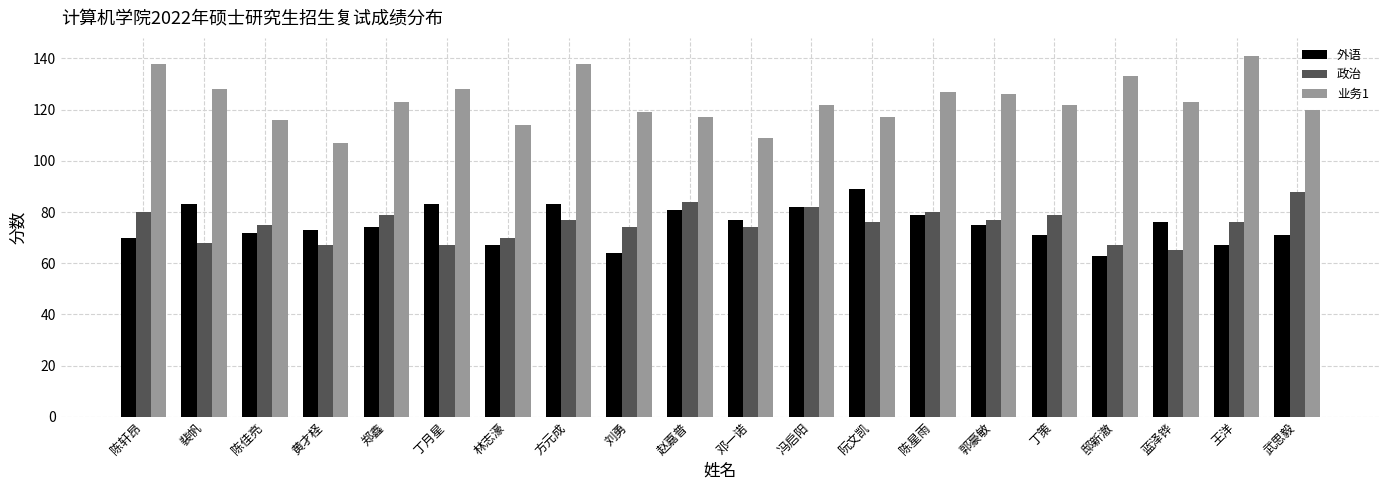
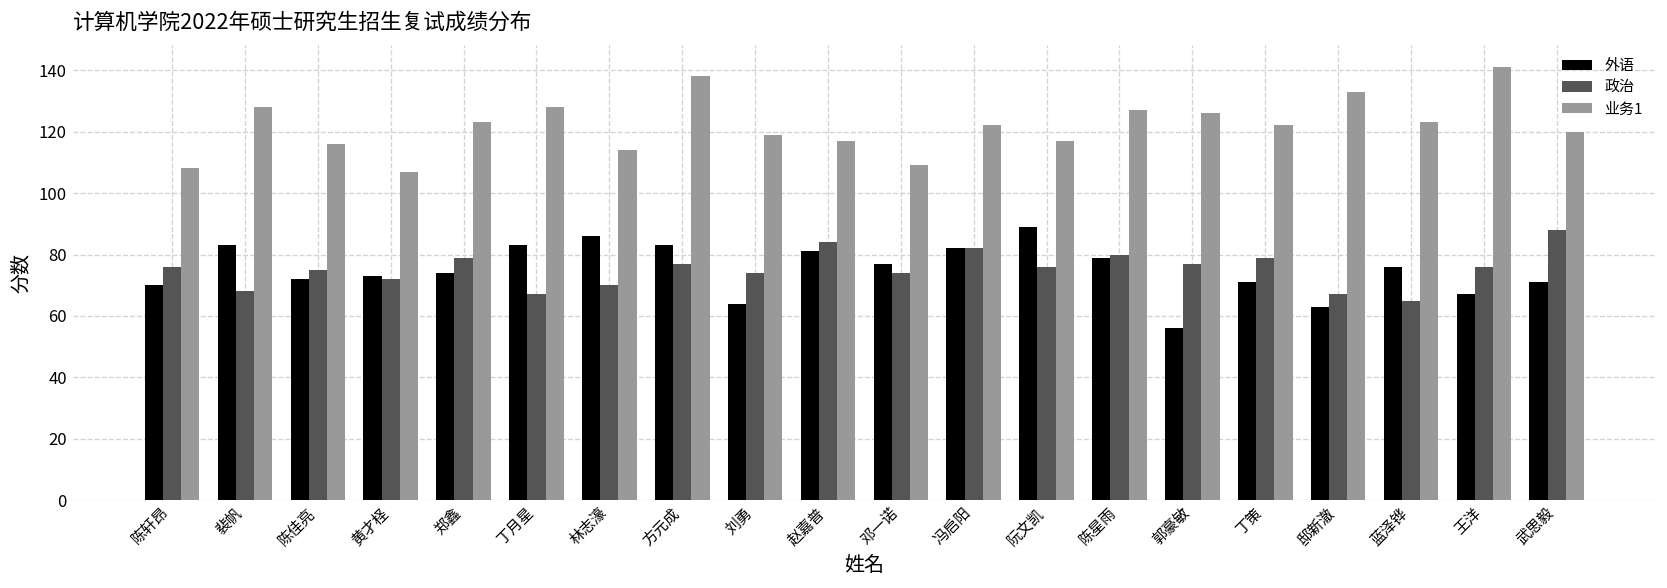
  {
    "外语": {
      "陈轩昂": 70,
      "裴帆": 83,
      "陈佳亮": 72,
      "黄才柽": 73,
      "郑鑫": 74,
      "丁月星": 83,
-     "林志濠": 67,
+     "林志濠": 86,
      "方元成": 83,
      "刘勇": 64,
      "赵嘉普": 81,
      "邓一诺": 77,
      "冯启阳": 82,
      "阮文凯": 89,
      "陈星雨": 79,
-     "郭豪敏": 75,
+     "郭豪敏": 56,
      "丁策": 71,
      "邸新澈": 63,
      "蓝泽铧": 76,
      "王洋": 67,
      "武思毅": 71
    },
    "政治": {
-     "陈轩昂": 80,
+     "陈轩昂": 76,
      "裴帆": 68,
      "陈佳亮": 75,
-     "黄才柽": 67,
+     "黄才柽": 72,
      "郑鑫": 79,
      "丁月星": 67,
      "林志濠": 70,
      "方元成": 77,
      "刘勇": 74,
      "赵嘉普": 84,
      "邓一诺": 74,
      "冯启阳": 82,
      "阮文凯": 76,
      "陈星雨": 80,
      "郭豪敏": 77,
      "丁策": 79,
      "邸新澈": 67,
      "蓝泽铧": 65,
      "王洋": 76,
      "武思毅": 88
    },
    "业务1": {
-     "陈轩昂": 138,
+     "陈轩昂": 108,
      "裴帆": 128,
      "陈佳亮": 116,
      "黄才柽": 107,
      "郑鑫": 123,
      "丁月星": 128,
      "林志濠": 114,
      "方元成": 138,
      "刘勇": 119,
      "赵嘉普": 117,
      "邓一诺": 109,
      "冯启阳": 122,
      "阮文凯": 117,
      "陈星雨": 127,
      "郭豪敏": 126,
      "丁策": 122,
      "邸新澈": 133,
      "蓝泽铧": 123,
      "王洋": 141,
      "武思毅": 120
    }
  }
